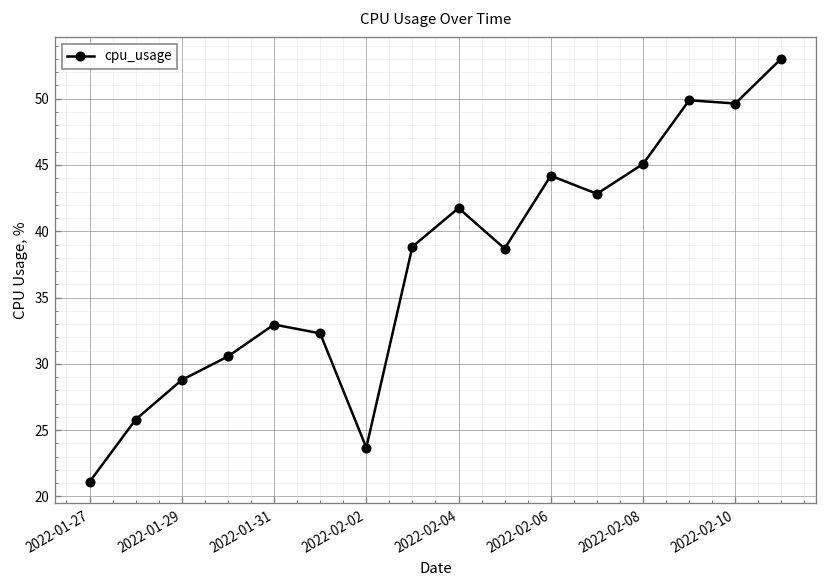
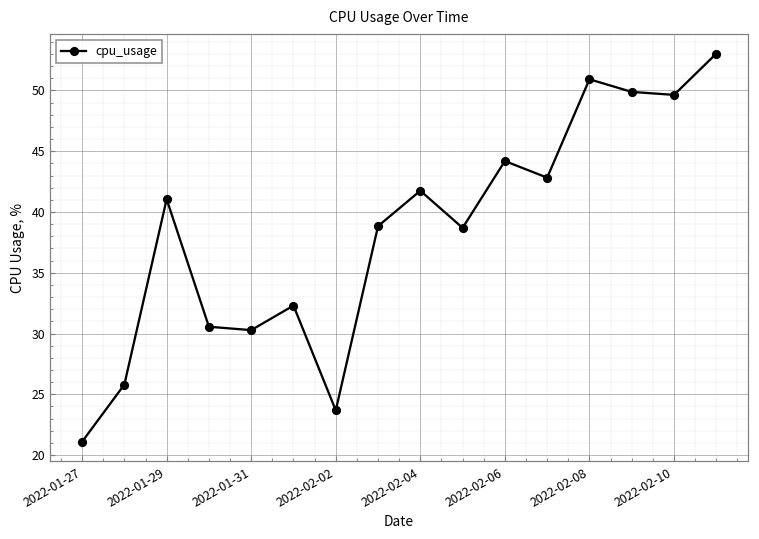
  {
    "2022-01-27": 21.1,
-   "2022-01-29": 28.8,
-   "2022-01-31": 33.0,
+   "2022-01-29": 41.1,
+   "2022-01-31": 30.3,
    "2022-02-02": 23.7,
    "2022-02-04": 41.8,
    "2022-02-06": 44.2,
-   "2022-02-08": 45.1,
+   "2022-02-08": 50.9,
    "2022-02-10": 49.6
  }
